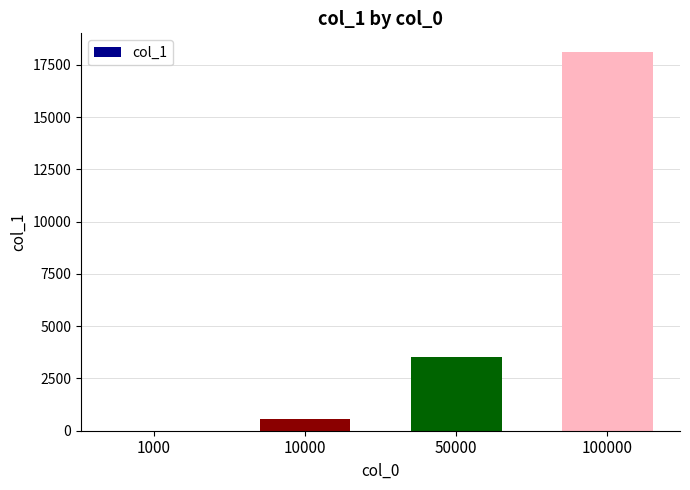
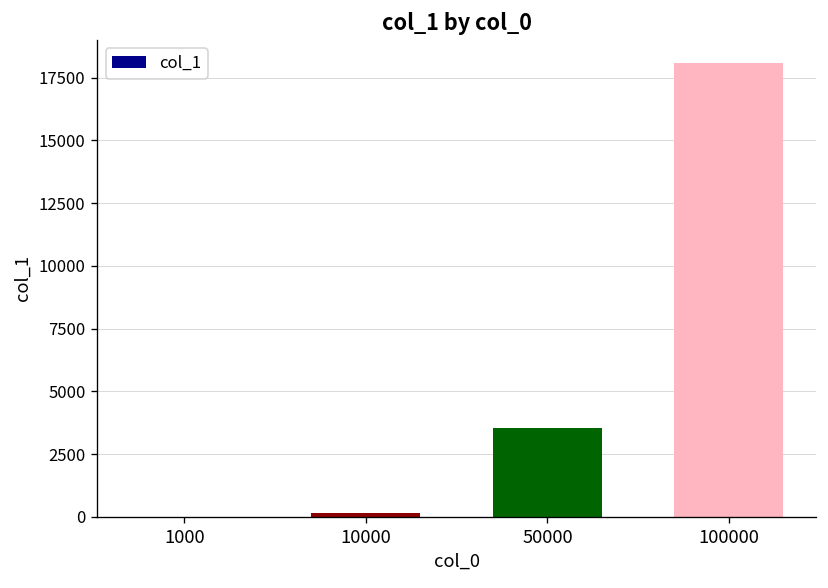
  {
-   "10000": 500,
+   "10000": 200,
    "50000": 3500,
    "100000": 18100
  }
